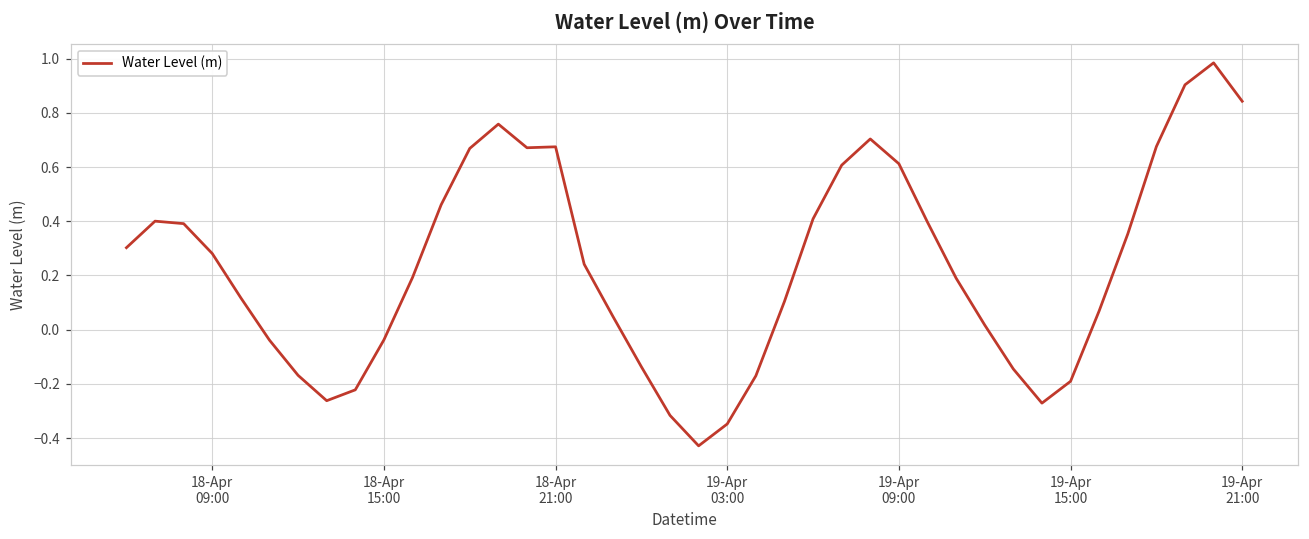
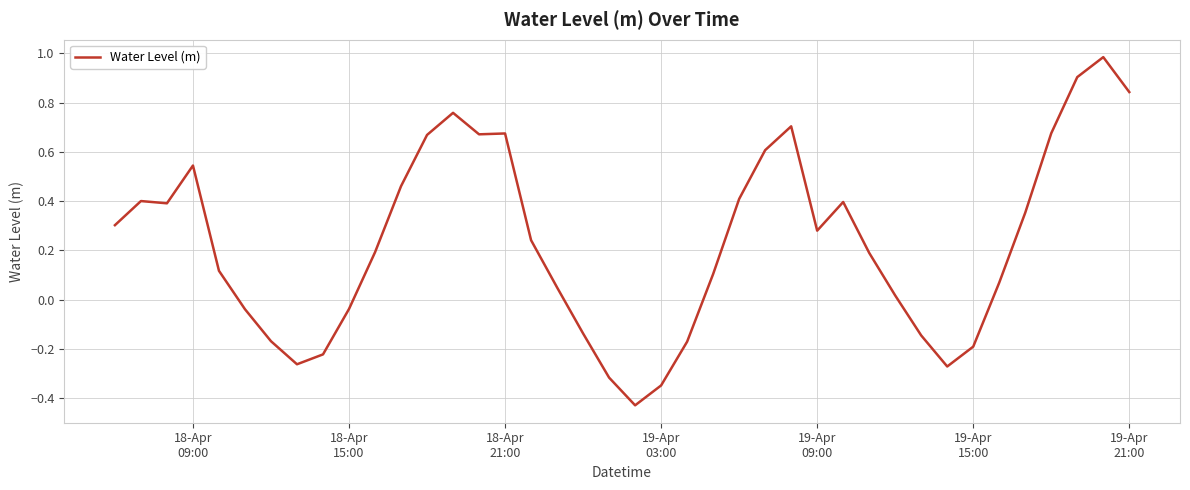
  {
-   "18-Apr 09:00": 0.28,
+   "18-Apr 09:00": 0.54,
    "18-Apr 15:00": -0.04,
    "18-Apr 21:00": 0.67,
    "19-Apr 03:00": -0.35,
-   "19-Apr 09:00": 0.61,
+   "19-Apr 09:00": 0.28,
    "19-Apr 15:00": -0.19,
    "19-Apr 21:00": 0.84
  }
